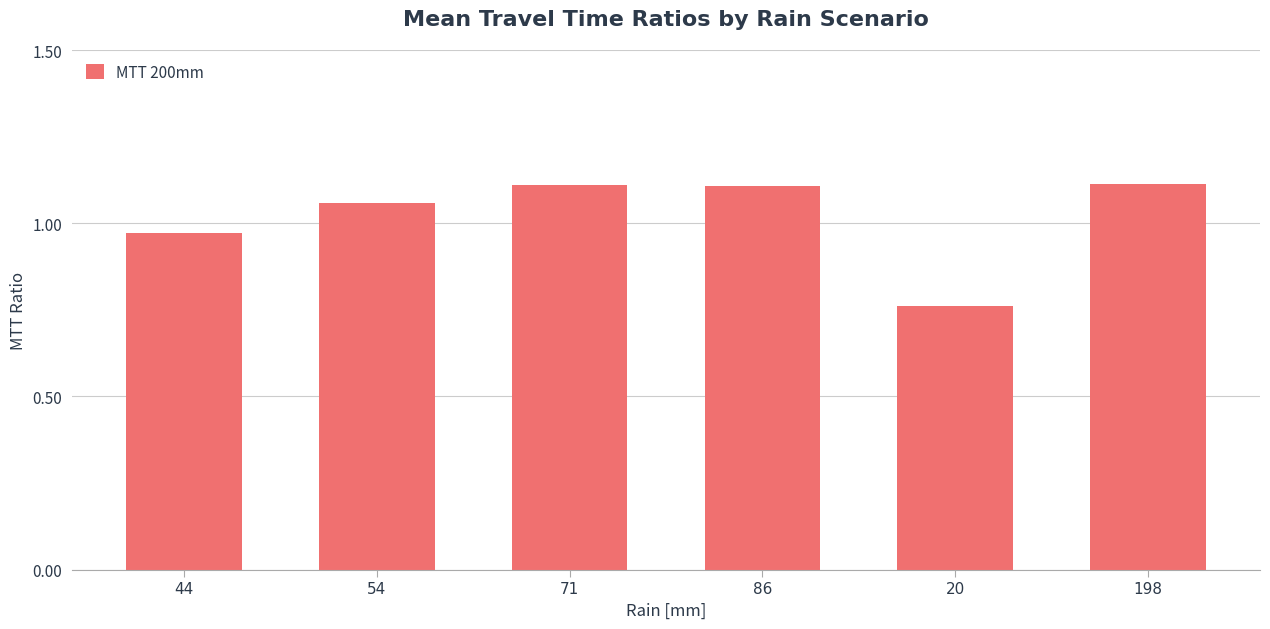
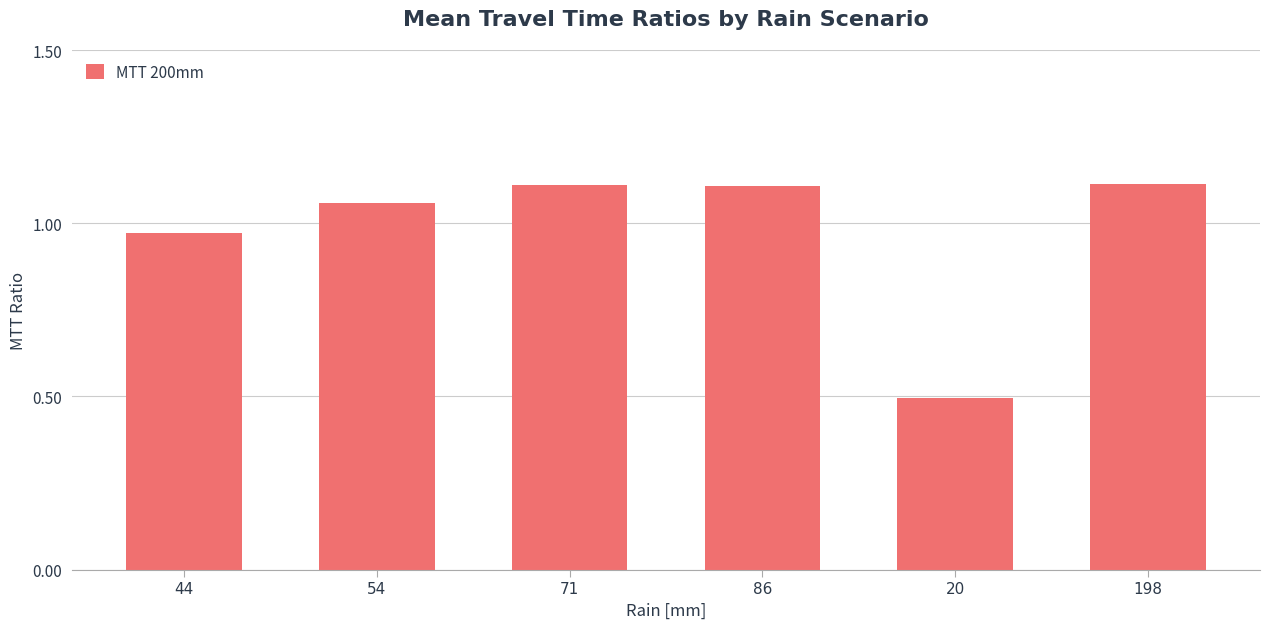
  {
    "44": 0.97,
    "54": 1.06,
    "71": 1.11,
    "86": 1.11,
-   "20": 0.76,
+   "20": 0.50,
    "198": 1.11
  }
